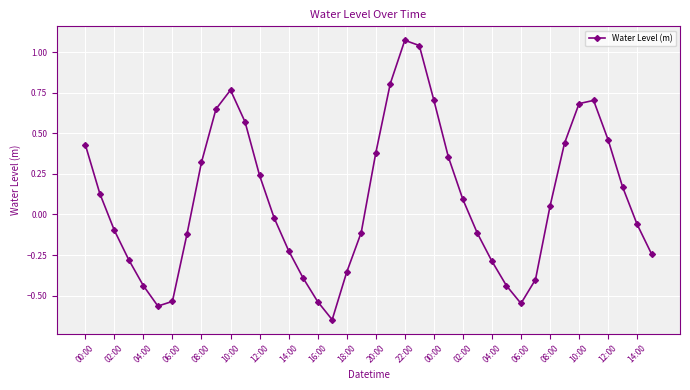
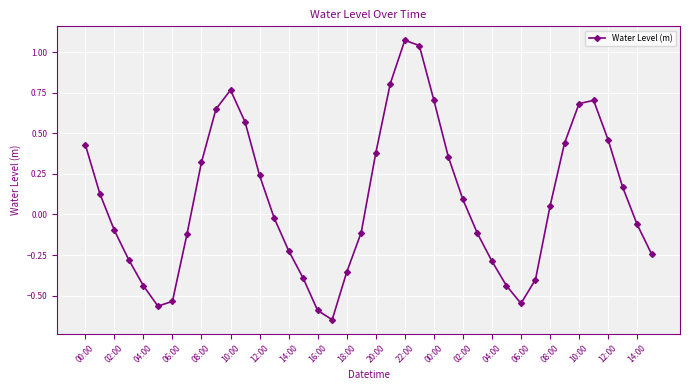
  {
-   "16:00": -0.54,
+   "16:00": -0.59,
    "18:00": -0.36,
    "20:00": 0.38,
    "22:00": 1.07
  }
